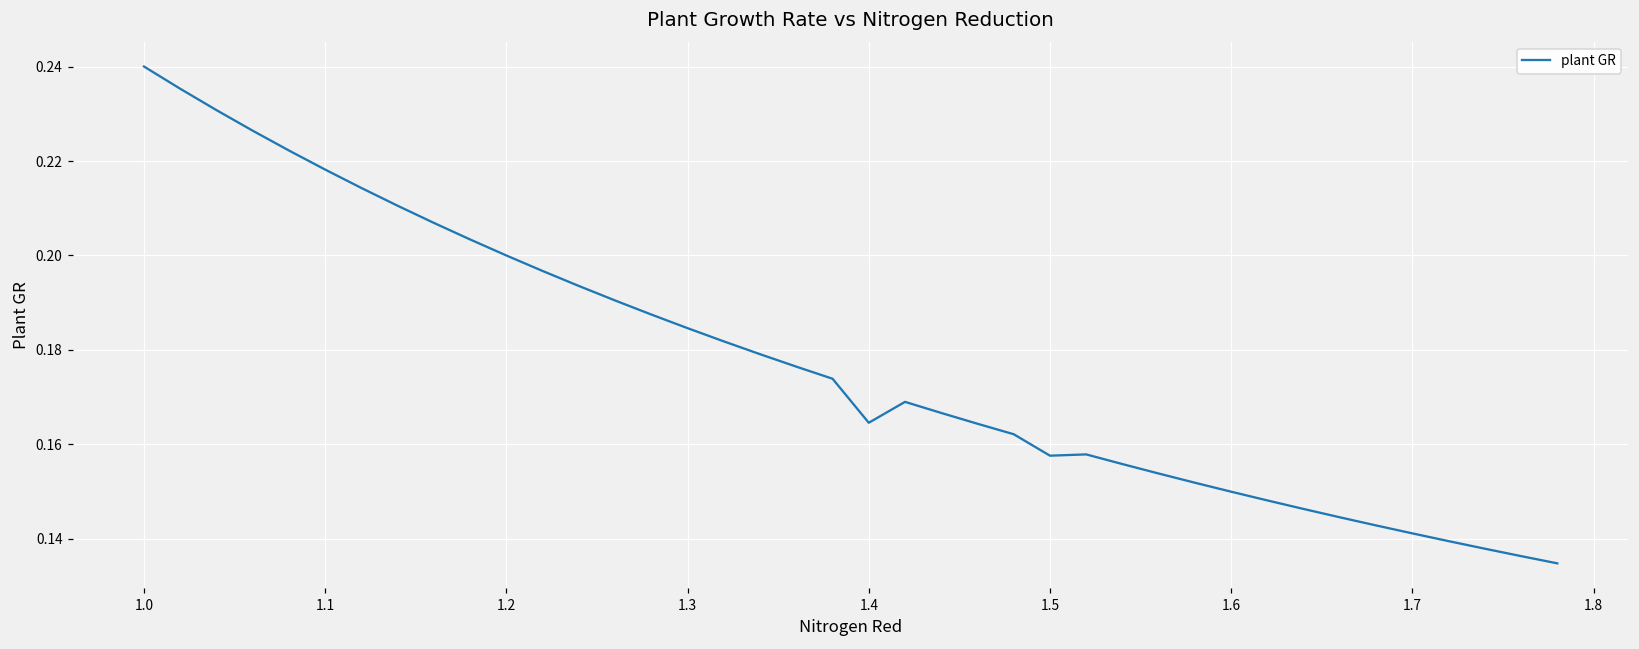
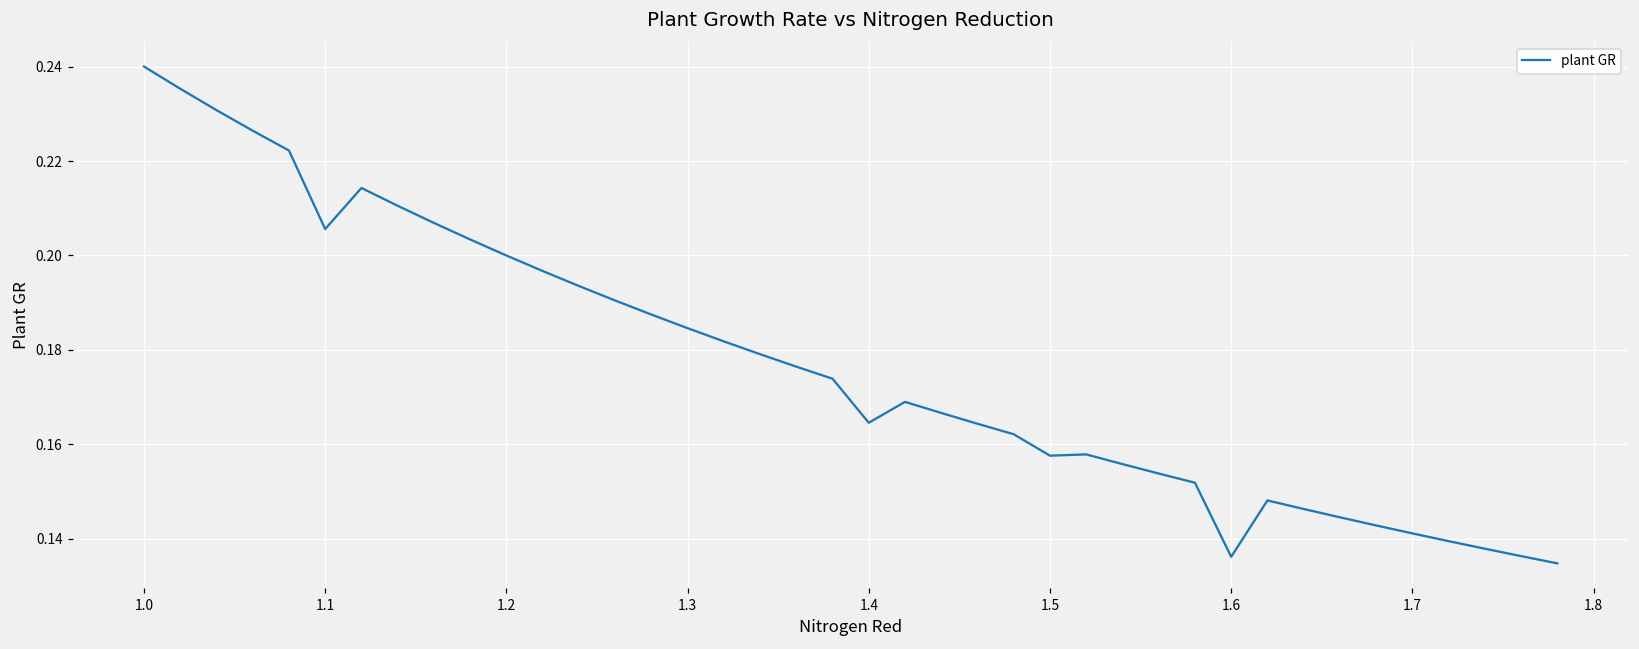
  {
    "1.0": 0.240,
-   "1.1": 0.218,
+   "1.1": 0.206,
    "1.2": 0.200,
    "1.3": 0.185,
    "1.4": 0.165,
    "1.5": 0.158,
-   "1.6": 0.150,
+   "1.6": 0.136,
    "1.7": 0.141
  }
